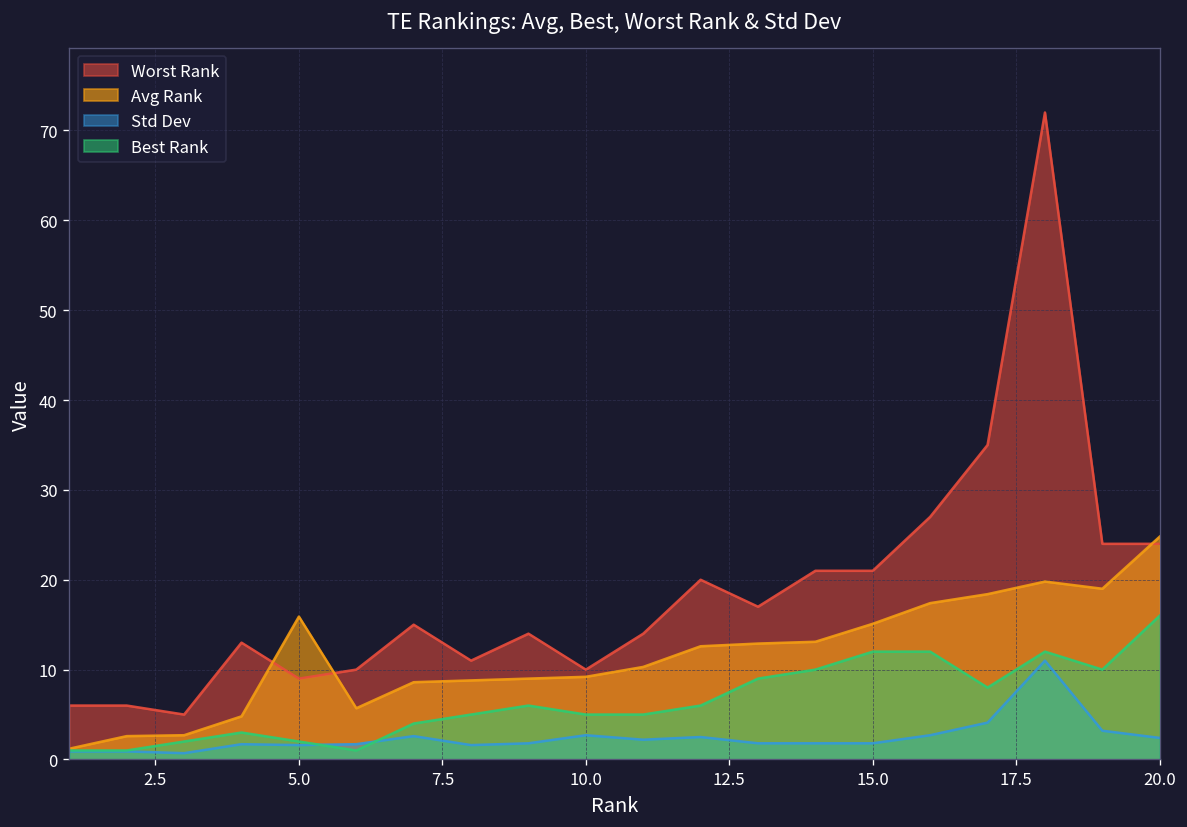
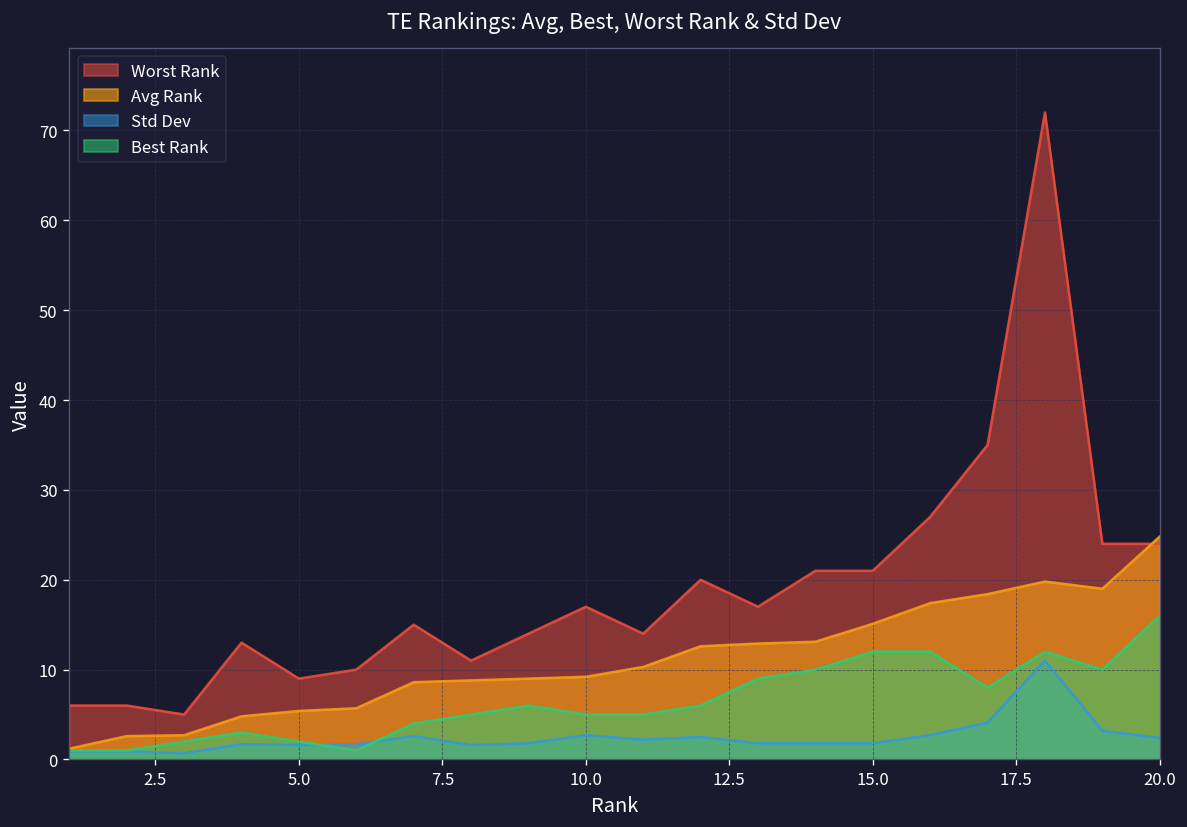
  {
    "Worst Rank": {
      "5.0": 9,
-     "10.0": 10,
+     "10.0": 17,
      "15.0": 21,
      "20.0": 24
    },
    "Avg Rank": {
-     "5.0": 16,
+     "5.0": 5,
      "10.0": 9,
      "15.0": 15,
      "20.0": 25
    },
    "Std Dev": {
      "5.0": 2,
      "10.0": 3,
      "15.0": 2,
      "20.0": 2
    },
    "Best Rank": {
      "5.0": 2,
      "10.0": 5,
      "15.0": 12,
      "20.0": 16
    }
  }
